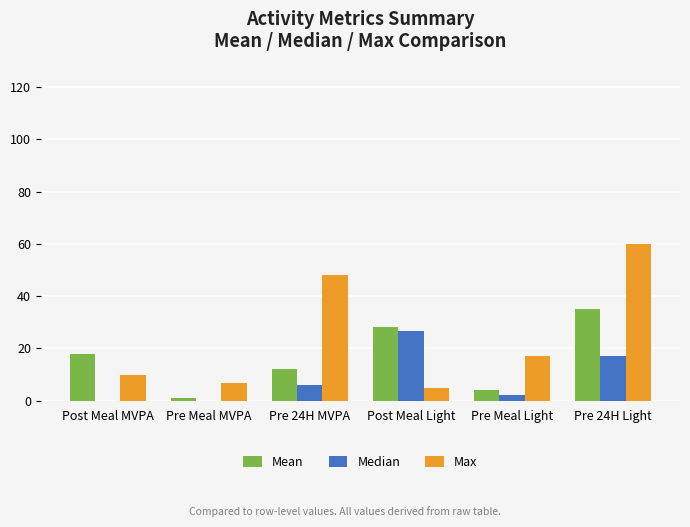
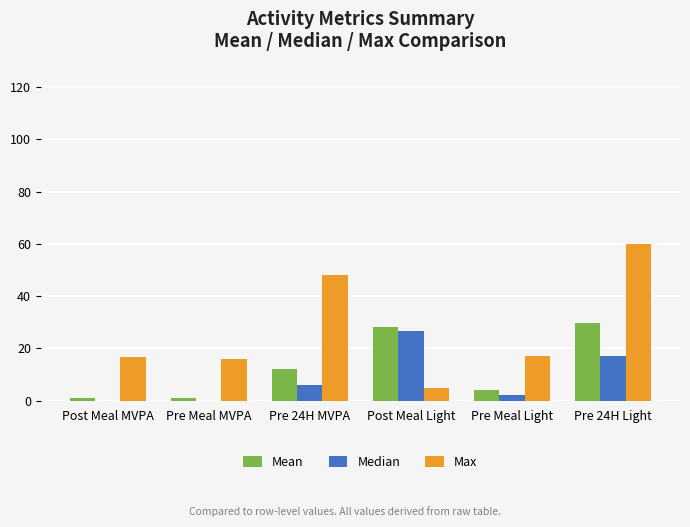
  {
    "Mean": {
-     "Post Meal MVPA": 18,
+     "Post Meal MVPA": 1,
      "Pre Meal MVPA": 1,
      "Pre 24H MVPA": 12,
      "Post Meal Light": 28,
      "Pre Meal Light": 4,
-     "Pre 24H Light": 35
+     "Pre 24H Light": 30
    },
    "Median": {
      "Post Meal MVPA": 0,
      "Pre Meal MVPA": 0,
      "Pre 24H MVPA": 6,
      "Post Meal Light": 27,
      "Pre Meal Light": 2,
      "Pre 24H Light": 17
    },
    "Max": {
-     "Post Meal MVPA": 10,
-     "Pre Meal MVPA": 7,
+     "Post Meal MVPA": 17,
+     "Pre Meal MVPA": 16,
      "Pre 24H MVPA": 48,
      "Post Meal Light": 5,
      "Pre Meal Light": 17,
      "Pre 24H Light": 60
    }
  }
